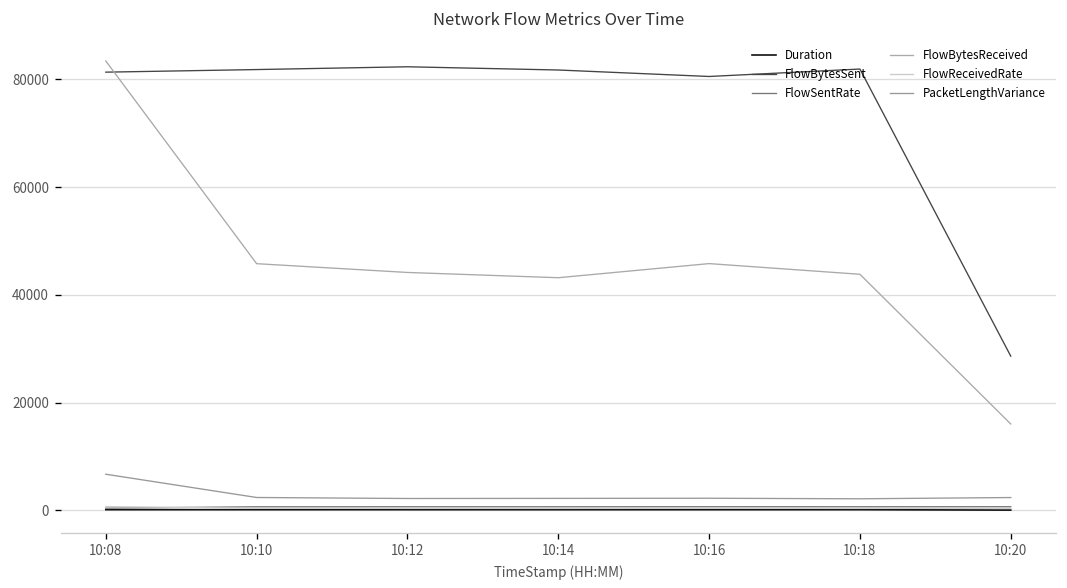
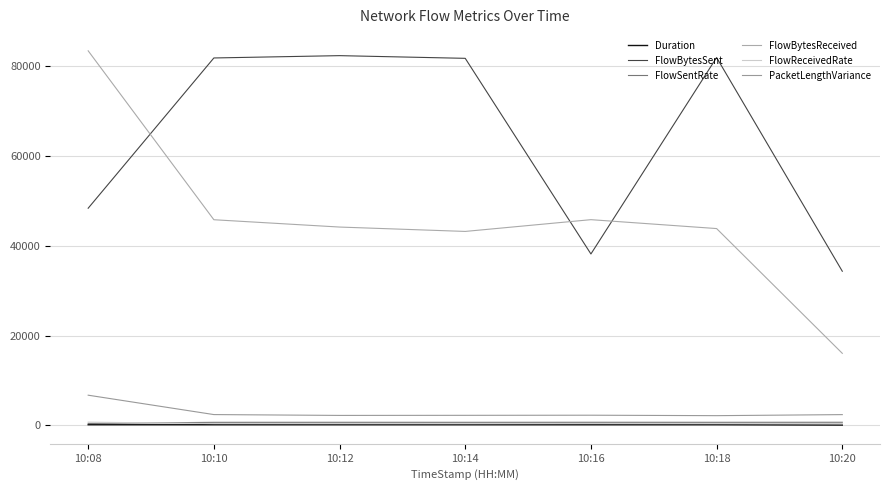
  {
    "FlowBytesSent": {
-     "10:08": 81000,
+     "10:08": 48000,
      "10:10": 82000,
      "10:12": 82000,
      "10:14": 82000,
-     "10:16": 81000,
+     "10:16": 38000,
      "10:18": 82000,
-     "10:20": 29000
+     "10:20": 34000
    }
  }
